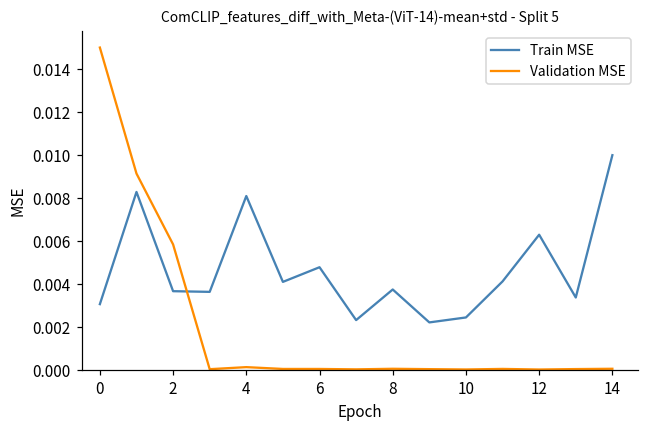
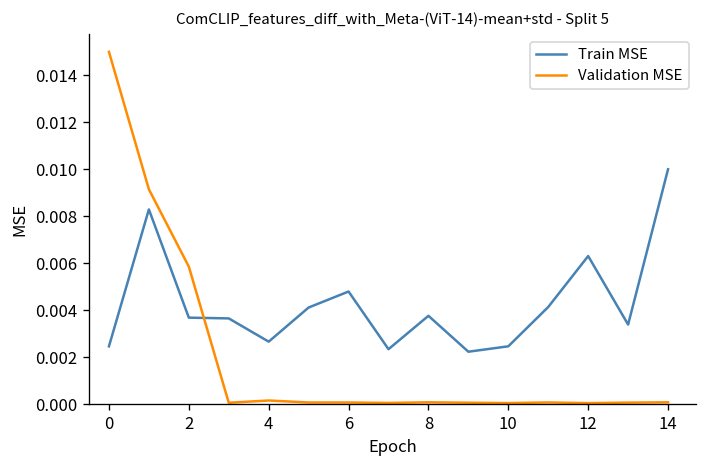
  {
    "Train MSE": {
-     "0": 0.0031,
+     "0": 0.0025,
      "2": 0.0037,
-     "4": 0.0081,
+     "4": 0.0027,
      "6": 0.0048,
      "8": 0.0038,
      "10": 0.0025,
      "12": 0.0063,
      "14": 0.0100
    },
    "Validation MSE": {
      "0": 0.0150,
      "2": 0.0059,
      "4": 0.0002,
      "6": 0.0001,
      "8": 0.0001,
      "10": 0.0000,
      "12": 0.0000,
      "14": 0.0001
    }
  }
